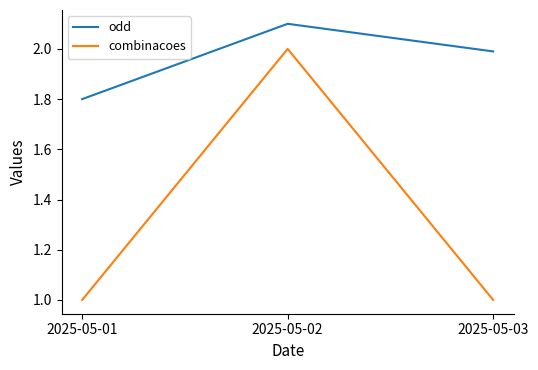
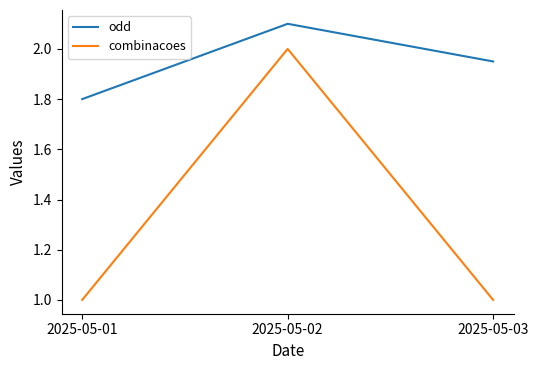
  {
    "odd": {
      "2025-05-01": 1.80,
      "2025-05-02": 2.10,
-     "2025-05-03": 1.99
+     "2025-05-03": 1.95
    },
    "combinacoes": {
      "2025-05-01": 1.00,
      "2025-05-02": 2.00,
      "2025-05-03": 1.00
    }
  }
